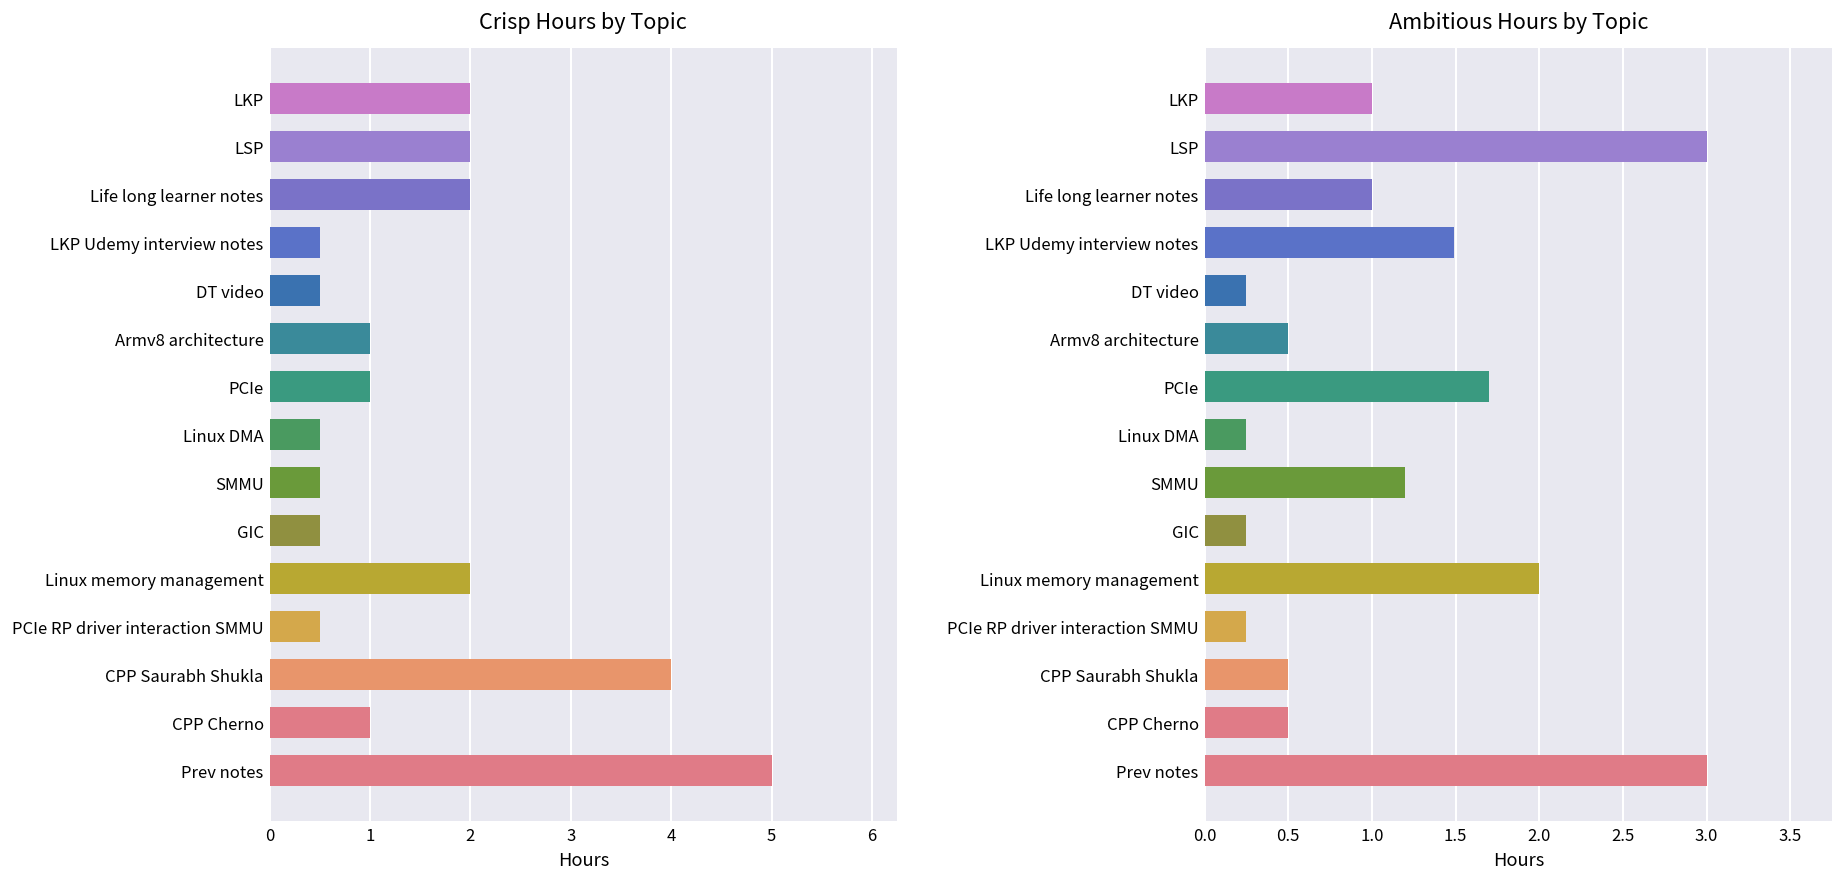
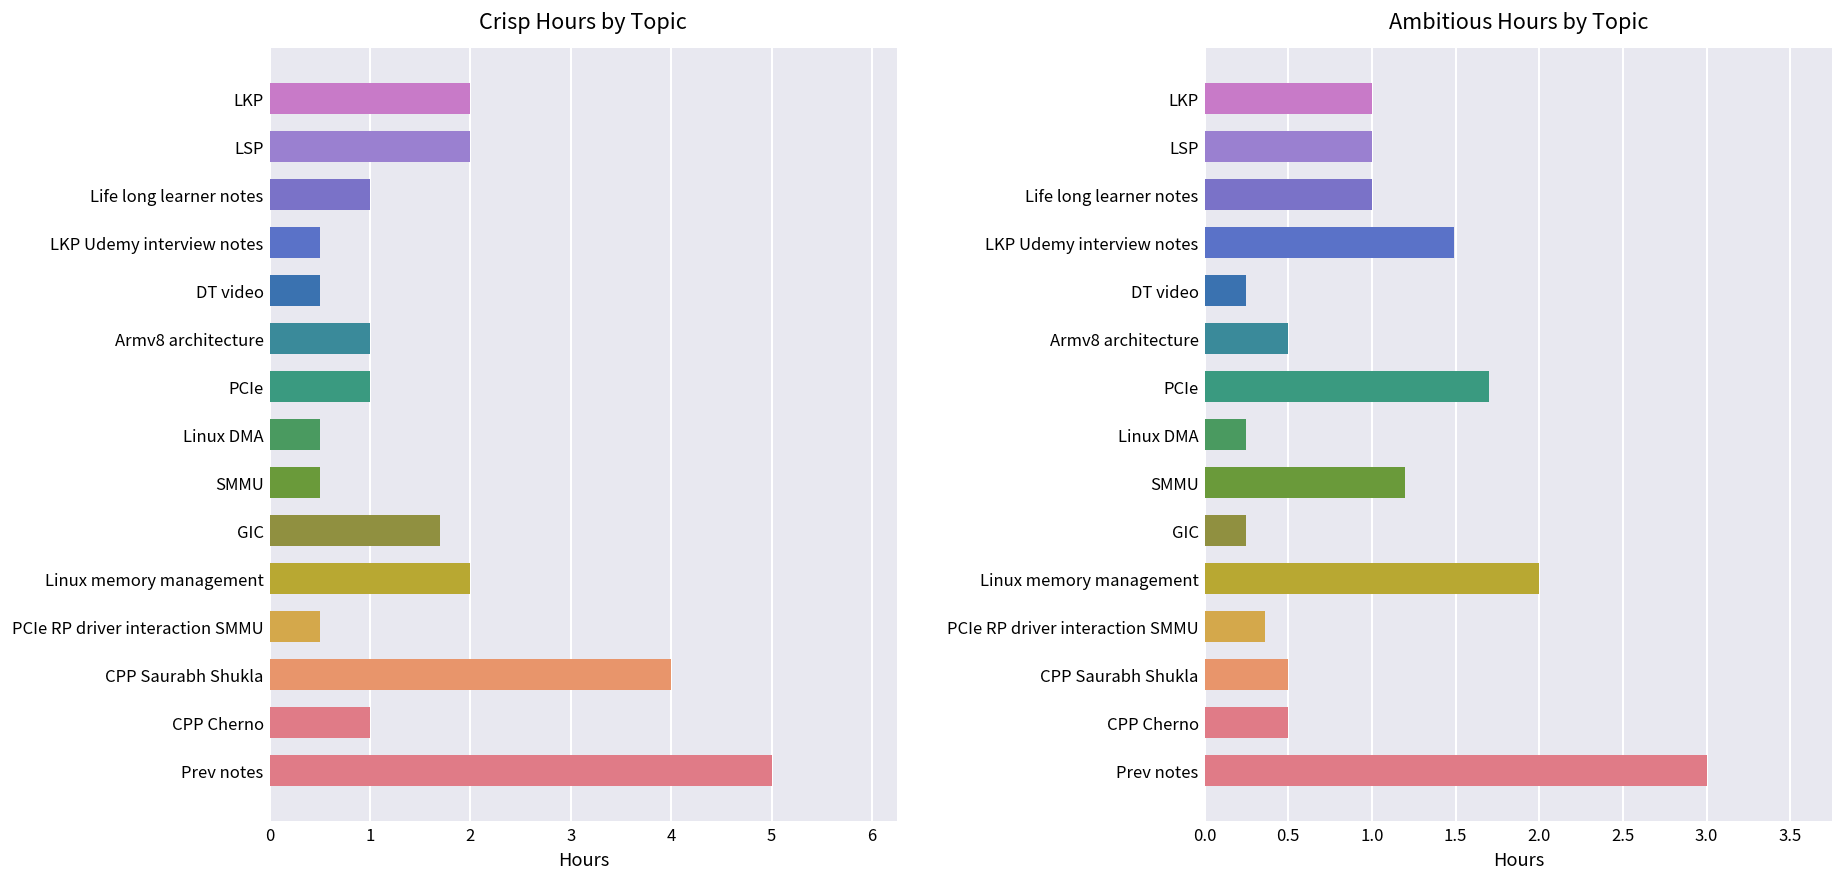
  {
    "Crisp Hours by Topic": {
      "LKP": 2.0,
      "LSP": 2.0,
-     "Life long learner notes": 2,
+     "Life long learner notes": 1,
      "LKP Udemy interview notes": 0.5,
      "DT video": 0.5,
      "Armv8 architecture": 1.0,
      "PCIe": 1.0,
      "Linux DMA": 0.5,
      "SMMU": 0.5,
-     "GIC": 0.5,
+     "GIC": 1.7,
      "Linux memory management": 2.0,
      "PCIe RP driver interaction SMMU": 0.5,
      "CPP Saurabh Shukla": 4.0,
      "CPP Cherno": 1.0,
      "Prev notes": 5.0
    },
    "Ambitious Hours by Topic": {
      "LKP": 1.00,
-     "LSP": 3,
+     "LSP": 1,
      "Life long learner notes": 1.00,
      "LKP Udemy interview notes": 1.49,
      "DT video": 0.25,
      "Armv8 architecture": 0.50,
      "PCIe": 1.70,
      "Linux DMA": 0.25,
      "SMMU": 1.20,
      "GIC": 0.25,
      "Linux memory management": 2.00,
-     "PCIe RP driver interaction SMMU": 0.25,
+     "PCIe RP driver interaction SMMU": 0.36,
      "CPP Saurabh Shukla": 0.50,
      "CPP Cherno": 0.50,
      "Prev notes": 3.00
    }
  }
